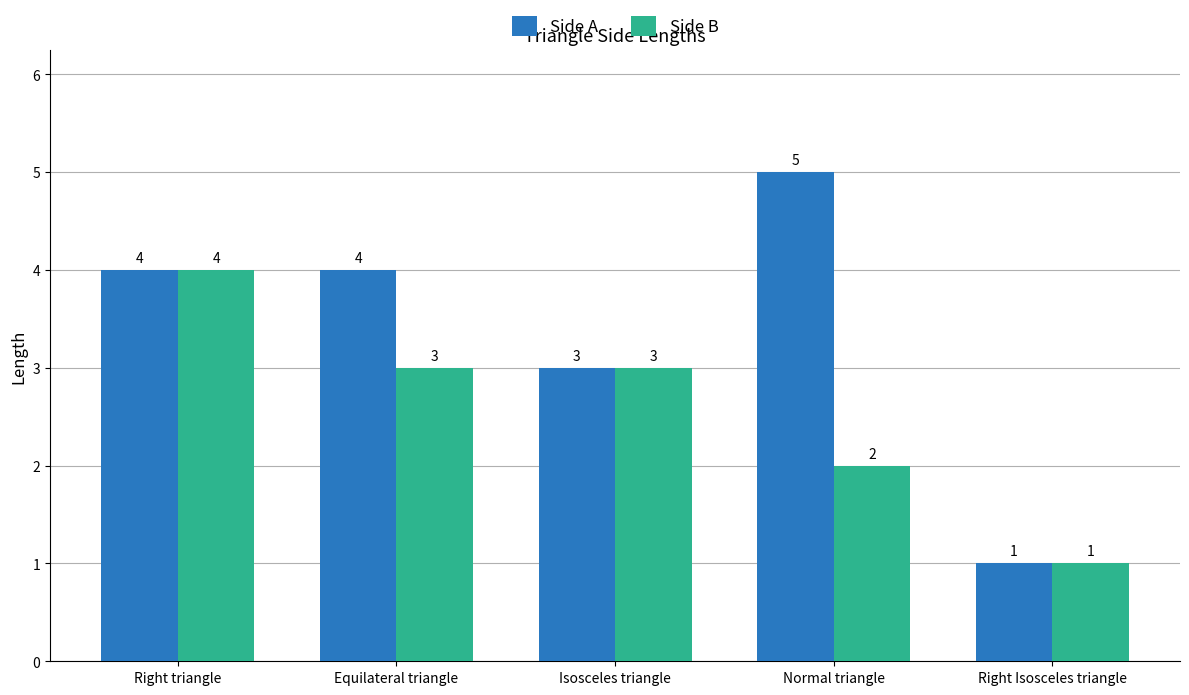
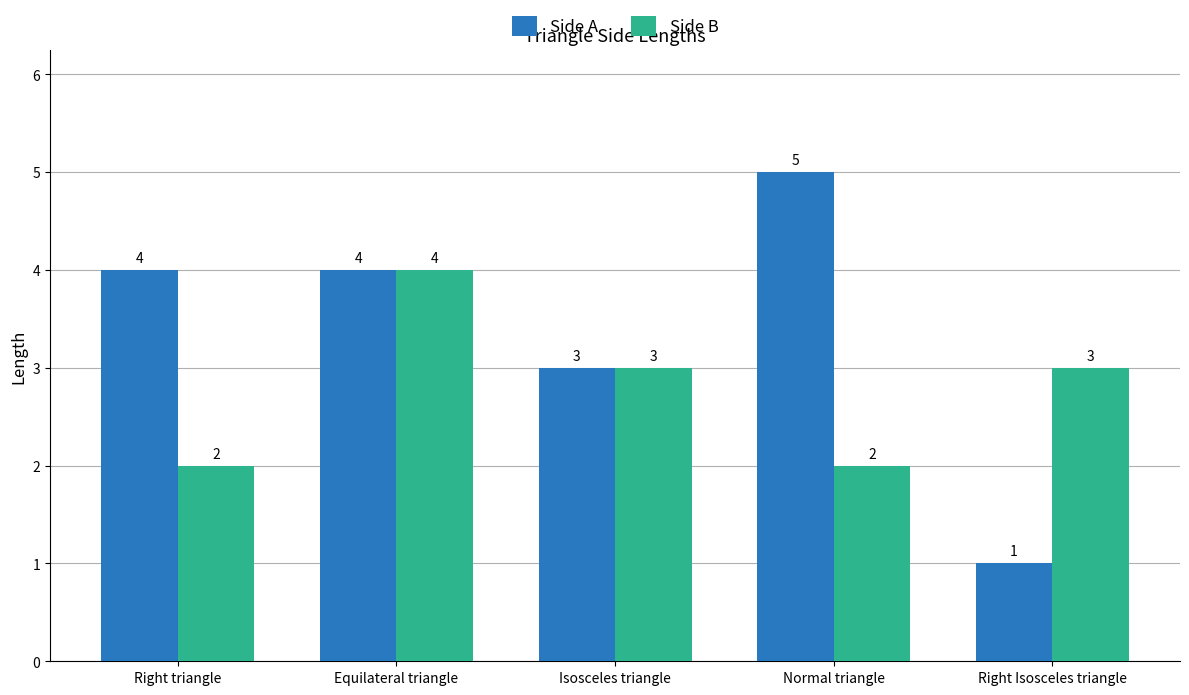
  {
    "Side A": {
      "Right triangle": 4,
      "Equilateral triangle": 4,
      "Isosceles triangle": 3,
      "Normal triangle": 5,
      "Right Isosceles triangle": 1
    },
    "Side B": {
-     "Right triangle": 4,
-     "Equilateral triangle": 3,
+     "Right triangle": 2,
+     "Equilateral triangle": 4,
      "Isosceles triangle": 3,
      "Normal triangle": 2,
-     "Right Isosceles triangle": 1
+     "Right Isosceles triangle": 3
    }
  }
